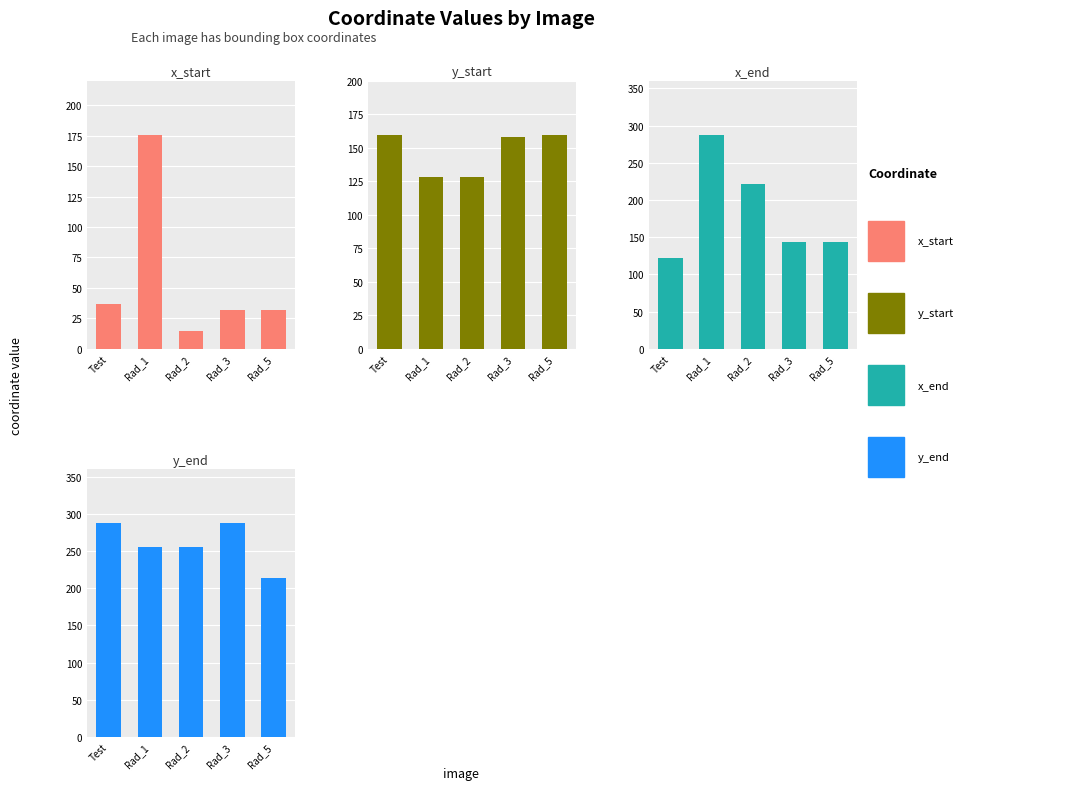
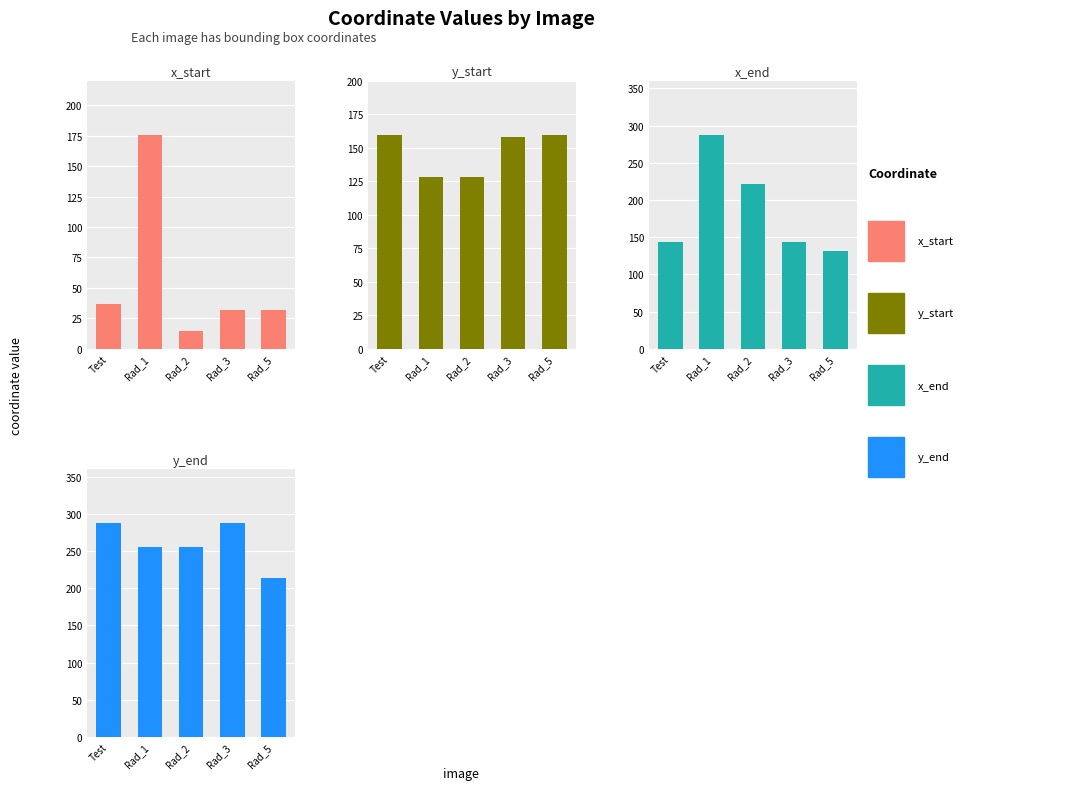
  {
    "x_start": {
      "Test": 37,
      "Rad_1": 176,
      "Rad_2": 15,
      "Rad_3": 32,
      "Rad_5": 32
    },
    "y_start": {
      "Test": 160,
      "Rad_1": 128,
      "Rad_2": 128,
      "Rad_3": 158,
      "Rad_5": 160
    },
    "x_end": {
-     "Test": 120,
+     "Test": 140,
      "Rad_1": 290,
      "Rad_2": 220,
      "Rad_3": 140,
-     "Rad_5": 140
+     "Rad_5": 130
    },
    "y_end": {
      "Test": 290,
      "Rad_1": 260,
      "Rad_2": 260,
      "Rad_3": 290,
      "Rad_5": 210
    }
  }
